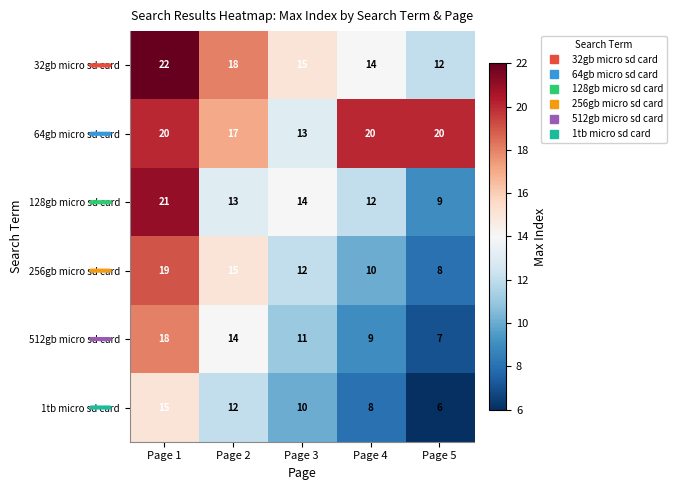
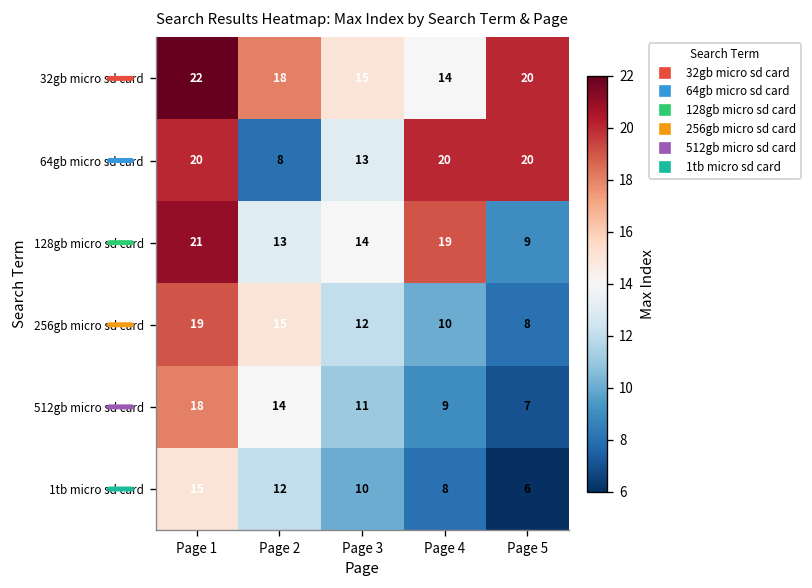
  {
    "32gb micro sd card": {
      "Page 1": 22,
      "Page 2": 18,
      "Page 4": 14,
-     "Page 5": 12
+     "Page 5": 20
    },
    "64gb micro sd card": {
      "Page 1": 20,
-     "Page 2": 17,
+     "Page 2": 8,
      "Page 3": 13,
      "Page 4": 20,
      "Page 5": 20
    },
    "128gb micro sd card": {
      "Page 1": 21,
      "Page 2": 13,
      "Page 3": 14,
-     "Page 4": 12,
+     "Page 4": 19,
      "Page 5": 9
    },
    "256gb micro sd card": {
      "Page 1": 19,
      "Page 3": 12,
      "Page 4": 10,
      "Page 5": 8
    },
    "512gb micro sd card": {
      "Page 1": 18,
      "Page 2": 14,
      "Page 3": 11,
      "Page 4": 9,
      "Page 5": 7
    },
    "1tb micro sd card": {
      "Page 2": 12,
      "Page 3": 10,
      "Page 4": 8,
      "Page 5": 6
    }
  }
